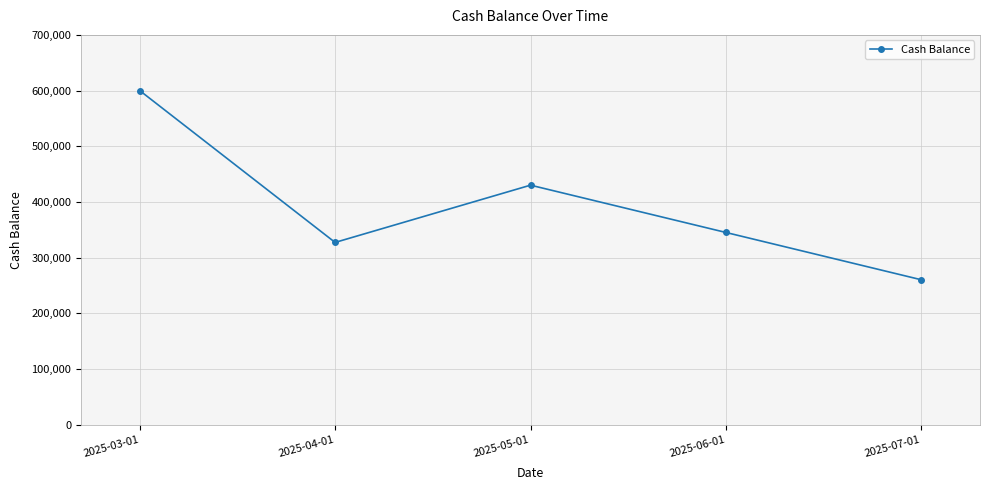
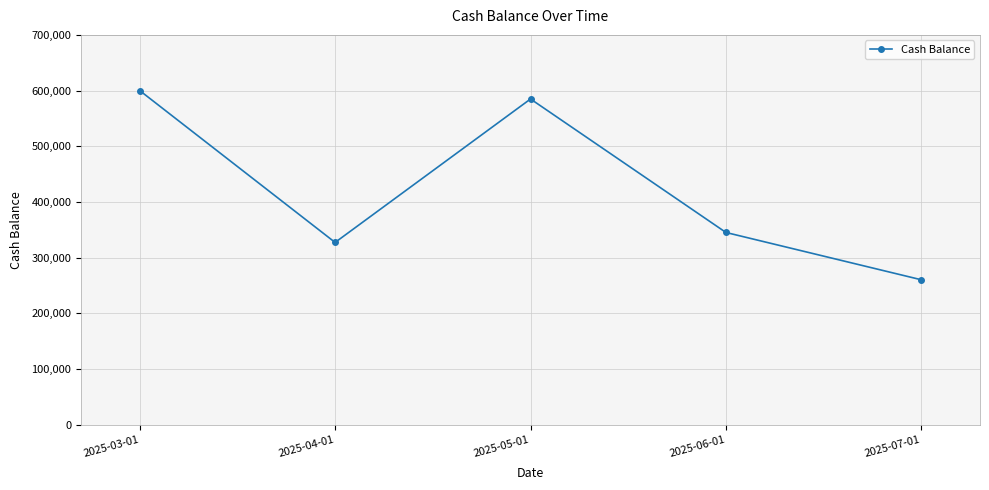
  {
    "2025-03-01": "600,000",
    "2025-04-01": "330,000",
-   "2025-05-01": "430,000",
+   "2025-05-01": "580,000",
    "2025-06-01": "350,000",
    "2025-07-01": "260,000"
  }
